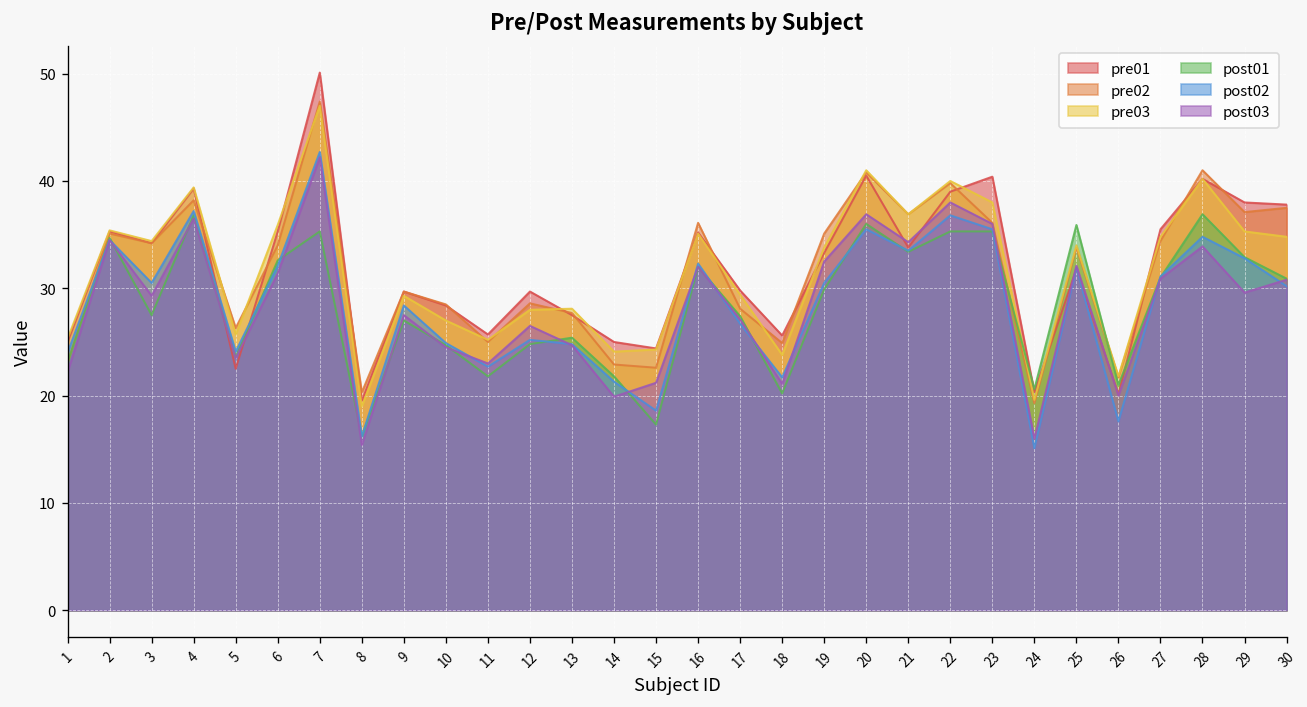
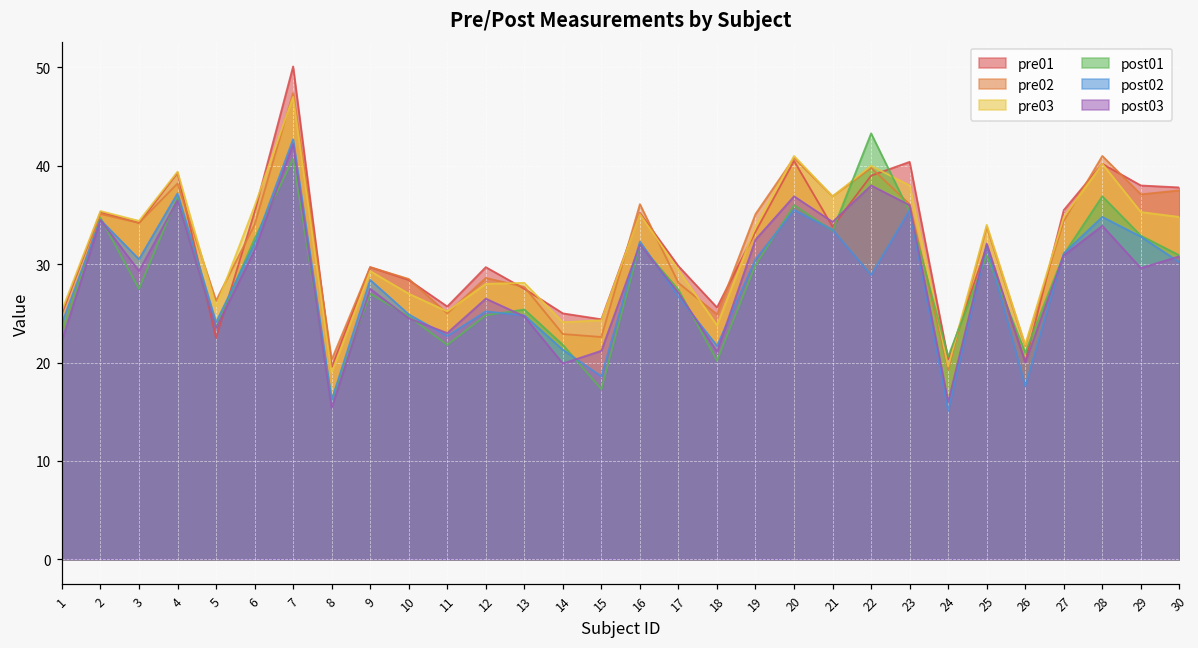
  {
    "pre03": {
      "1": 25,
      "5": 26,
      "6": 36,
      "7": 47,
      "8": 19,
      "9": 29,
      "10": 27,
      "12": 28,
      "13": 28,
      "14": 24,
      "17": 29,
      "18": 24,
      "19": 34,
      "23": 38,
      "24": 20,
      "27": 35,
      "29": 35,
      "30": 35
    },
    "post01": {
      "3": 28,
      "4": 37,
      "6": 33,
-     "7": 35,
+     "7": 41,
      "9": 27,
      "11": 22,
      "12": 25,
      "13": 25,
      "14": 22,
      "15": 17,
      "17": 27,
      "18": 20,
      "19": 30,
      "20": 36,
-     "22": 35,
+     "22": 43,
      "24": 21,
-     "25": 36,
+     "25": 31,
      "26": 21,
      "28": 37
    },
    "post02": {
      "1": 24,
      "3": 31,
      "4": 37,
      "5": 24,
      "6": 32,
      "7": 43,
      "9": 28,
      "11": 23,
      "12": 25,
      "14": 21,
      "15": 19,
      "16": 32,
      "17": 27,
      "18": 22,
      "19": 31,
      "20": 36,
-     "22": 37,
+     "22": 29,
      "24": 15,
      "26": 18,
      "28": 35,
      "30": 30
    },
    "post03": {
      "1": 22,
      "3": 29,
      "4": 37,
      "6": 31,
      "7": 42,
      "8": 15,
      "9": 28,
      "11": 23,
      "12": 27,
      "14": 20,
      "15": 21,
      "17": 27,
      "18": 21,
      "19": 33,
      "20": 37,
      "21": 34,
      "22": 38,
      "24": 16,
      "28": 34,
      "29": 30
    }
  }
